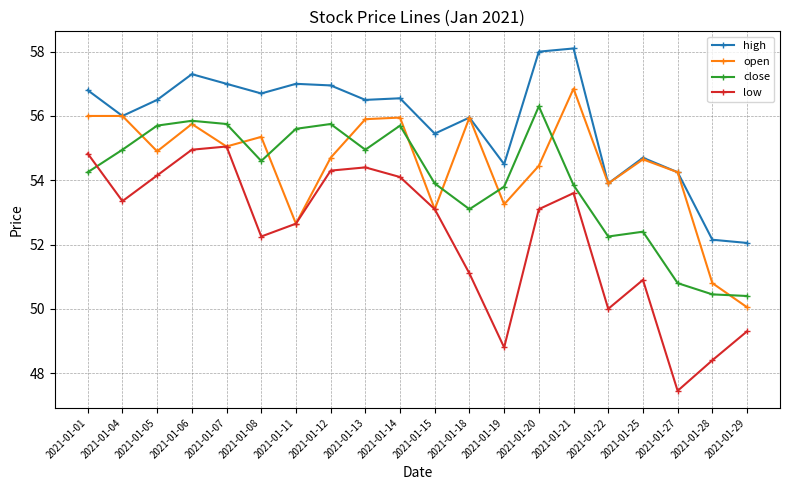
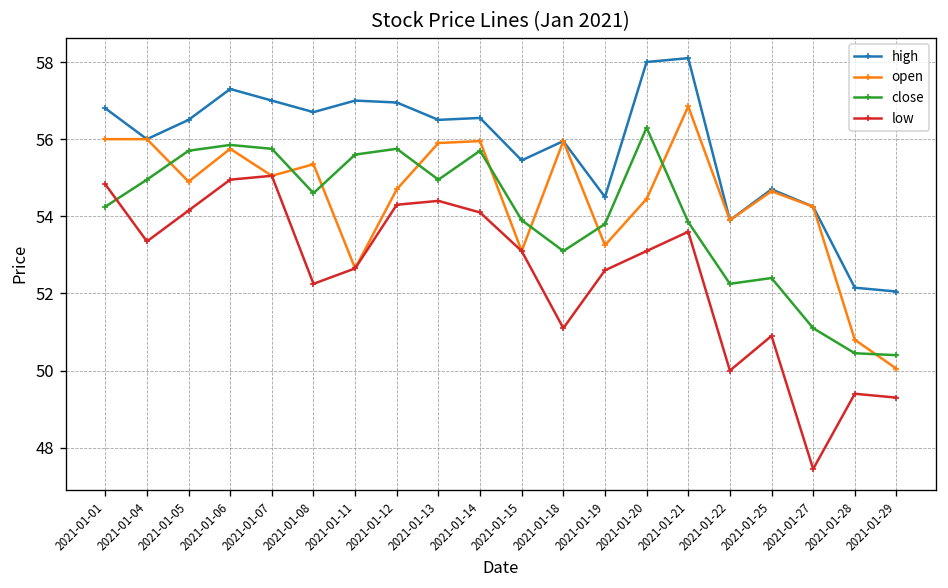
  {
    "high": {
      "2021-01-01": 56.8,
      "2021-01-05": 56.5,
      "2021-01-06": 57.3,
      "2021-01-07": 57.0,
      "2021-01-08": 56.7,
      "2021-01-11": 57.0,
      "2021-01-12": 57.0,
      "2021-01-13": 56.5,
      "2021-01-14": 56.6,
      "2021-01-15": 55.5,
      "2021-01-19": 54.5,
      "2021-01-20": 58.0,
      "2021-01-21": 58.1,
      "2021-01-28": 52.2,
      "2021-01-29": 52.1
    },
    "open": {
      "2021-01-01": 56.0,
      "2021-01-05": 54.9,
      "2021-01-06": 55.8,
      "2021-01-08": 55.4,
      "2021-01-12": 54.7,
      "2021-01-13": 55.9,
      "2021-01-14": 56.0,
      "2021-01-19": 53.3,
      "2021-01-20": 54.5,
      "2021-01-21": 56.9,
      "2021-01-28": 50.8,
      "2021-01-29": 50.1
    },
    "close": {
      "2021-01-01": 54.3,
      "2021-01-04": 55.0,
      "2021-01-05": 55.7,
      "2021-01-06": 55.9,
      "2021-01-07": 55.8,
      "2021-01-08": 54.6,
      "2021-01-11": 55.6,
      "2021-01-12": 55.8,
      "2021-01-13": 55.0,
      "2021-01-14": 55.7,
      "2021-01-15": 53.9,
      "2021-01-18": 53.1,
      "2021-01-19": 53.8,
      "2021-01-20": 56.3,
      "2021-01-21": 53.9,
      "2021-01-22": 52.3,
      "2021-01-25": 52.4,
-     "2021-01-27": 50.8,
+     "2021-01-27": 51.1,
      "2021-01-28": 50.5,
      "2021-01-29": 50.4
    },
    "low": {
      "2021-01-01": 54.8,
      "2021-01-04": 53.4,
      "2021-01-05": 54.2,
      "2021-01-06": 55.0,
      "2021-01-08": 52.3,
      "2021-01-12": 54.3,
      "2021-01-13": 54.4,
      "2021-01-14": 54.1,
      "2021-01-18": 51.1,
-     "2021-01-19": 48.8,
+     "2021-01-19": 52.6,
      "2021-01-20": 53.1,
      "2021-01-21": 53.6,
      "2021-01-22": 50.0,
      "2021-01-25": 50.9,
      "2021-01-27": 47.5,
-     "2021-01-28": 48.4,
+     "2021-01-28": 49.4,
      "2021-01-29": 49.3
    }
  }
